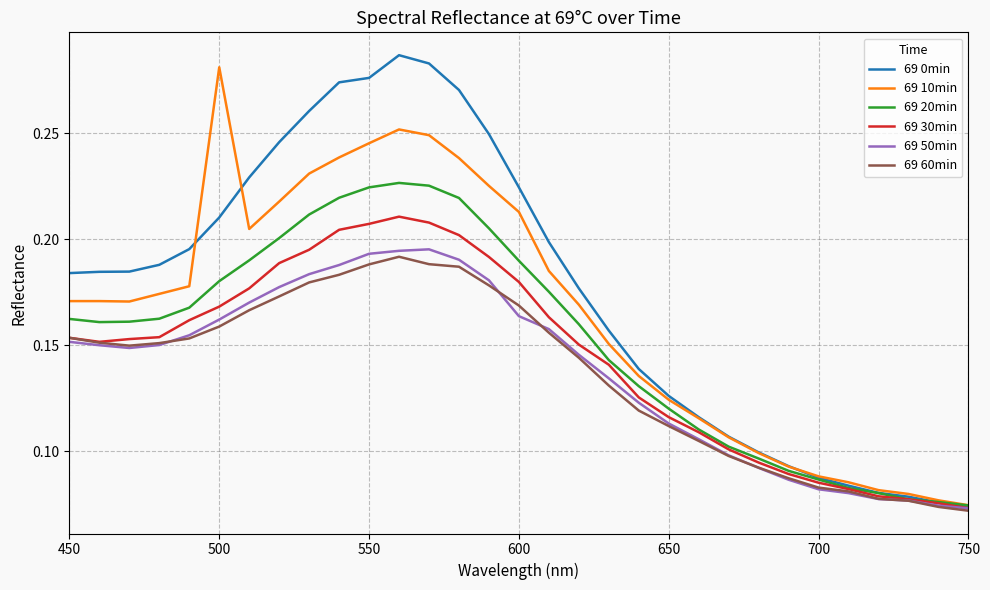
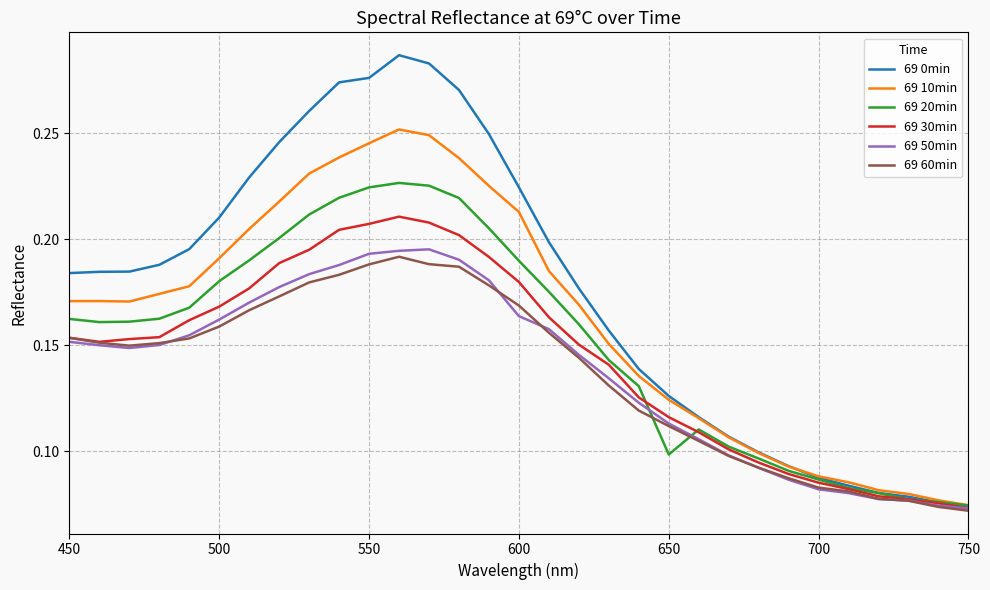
  {
    "69 0min": {
      "450": 0.184,
      "500": 0.210,
      "550": 0.276,
      "600": 0.224,
      "650": 0.126
    },
    "69 10min": {
      "450": 0.171,
-     "500": 0.281,
+     "500": 0.191,
      "550": 0.245,
      "600": 0.213,
      "650": 0.124
    },
    "69 20min": {
      "450": 0.162,
      "500": 0.180,
      "550": 0.224,
      "600": 0.190,
-     "650": 0.120
+     "650": 0.099
    },
    "69 30min": {
      "500": 0.168,
      "550": 0.207,
      "600": 0.180,
      "650": 0.116,
      "700": 0.085
    },
    "69 50min": {
      "450": 0.152,
      "500": 0.162,
      "550": 0.193,
      "600": 0.164,
      "650": 0.113
    },
    "69 60min": {
      "500": 0.159,
      "550": 0.188,
      "600": 0.169,
      "650": 0.112
    }
  }
